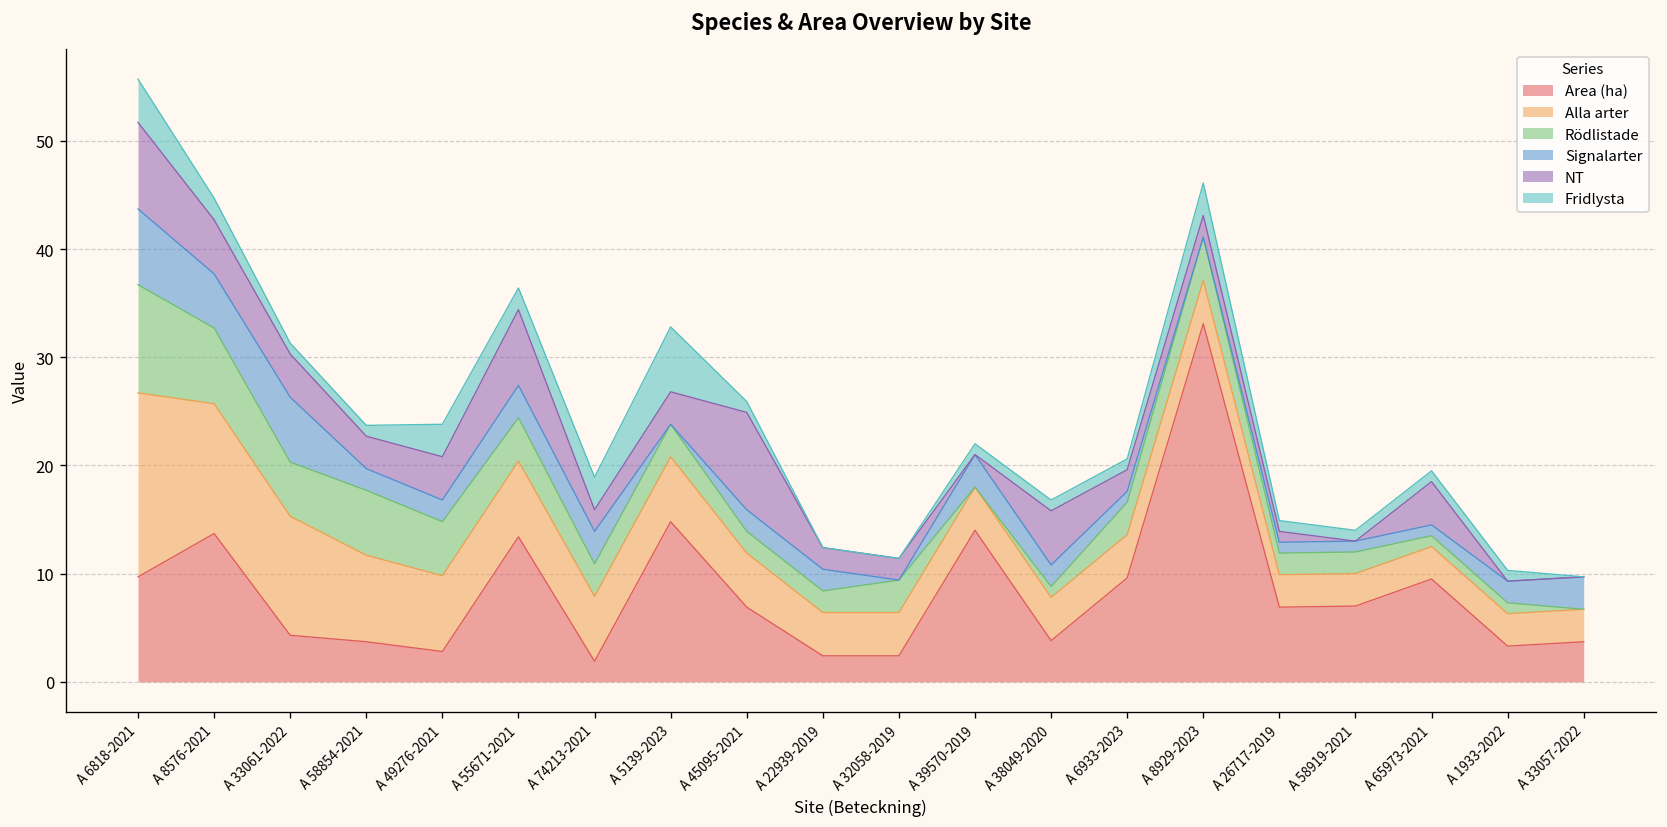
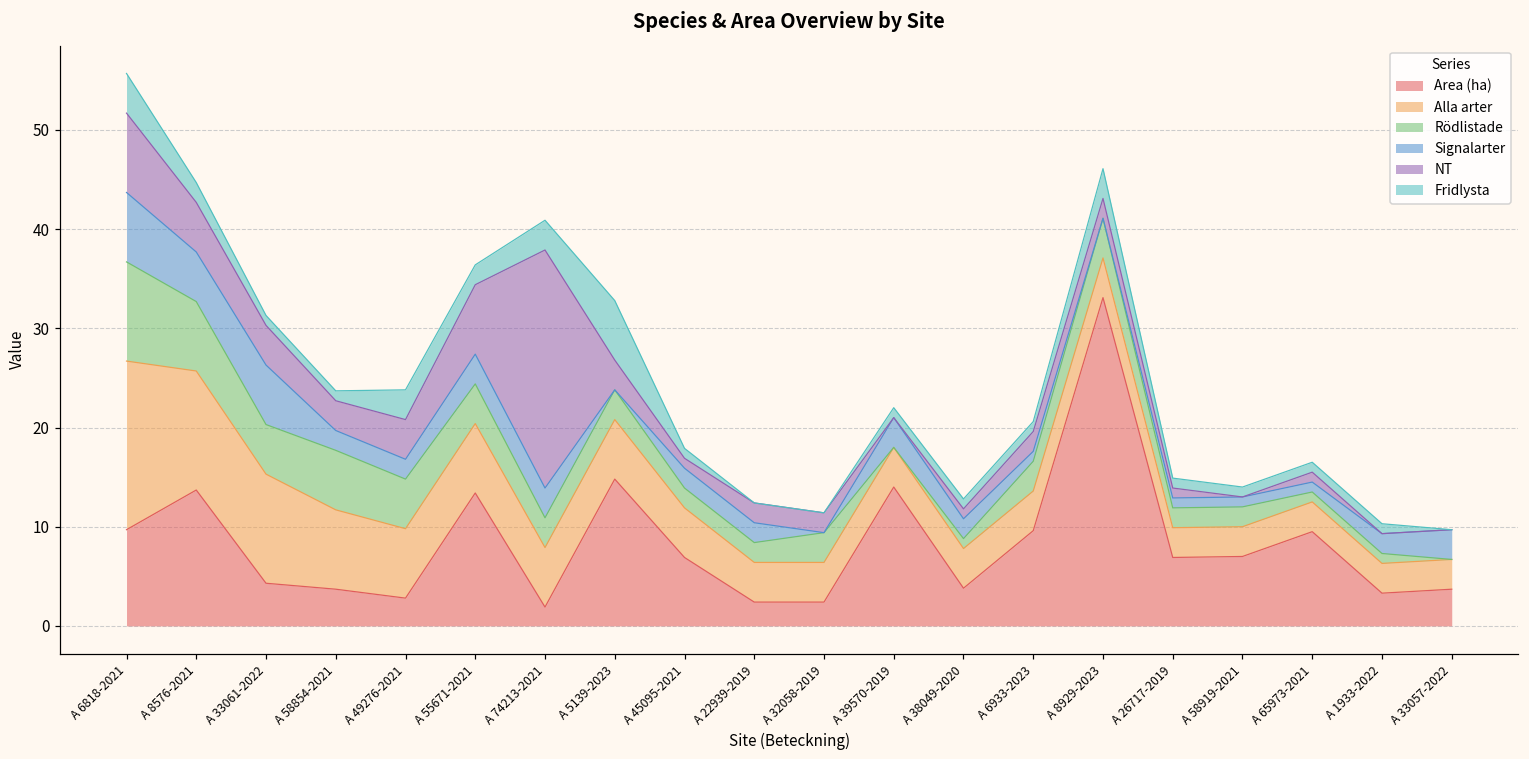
  {
    "Rödlistade": {
      "A 6818-2021": 10,
      "A 8576-2021": 7,
      "A 33061-2022": 5,
      "A 58854-2021": 6,
      "A 49276-2021": 5,
      "A 55671-2021": 4,
      "A 74213-2021": 3,
      "A 45095-2021": 2,
      "A 22939-2019": 2,
      "A 38049-2020": 1,
      "A 6933-2023": 3,
      "A 26717-2019": 2,
      "A 58919-2021": 2,
      "A 65973-2021": 1,
      "A 1933-2022": 1
    },
    "NT": {
      "A 6818-2021": 8,
      "A 8576-2021": 5,
      "A 33061-2022": 4,
      "A 58854-2021": 3,
      "A 49276-2021": 4,
      "A 55671-2021": 7,
-     "A 74213-2021": 2,
+     "A 74213-2021": 24,
      "A 5139-2023": 3,
-     "A 45095-2021": 9,
-     "A 38049-2020": 5,
+     "A 45095-2021": 1,
+     "A 38049-2020": 1,
      "A 6933-2023": 2,
      "A 8929-2023": 2,
      "A 26717-2019": 1,
-     "A 65973-2021": 4
+     "A 65973-2021": 1
    }
  }
